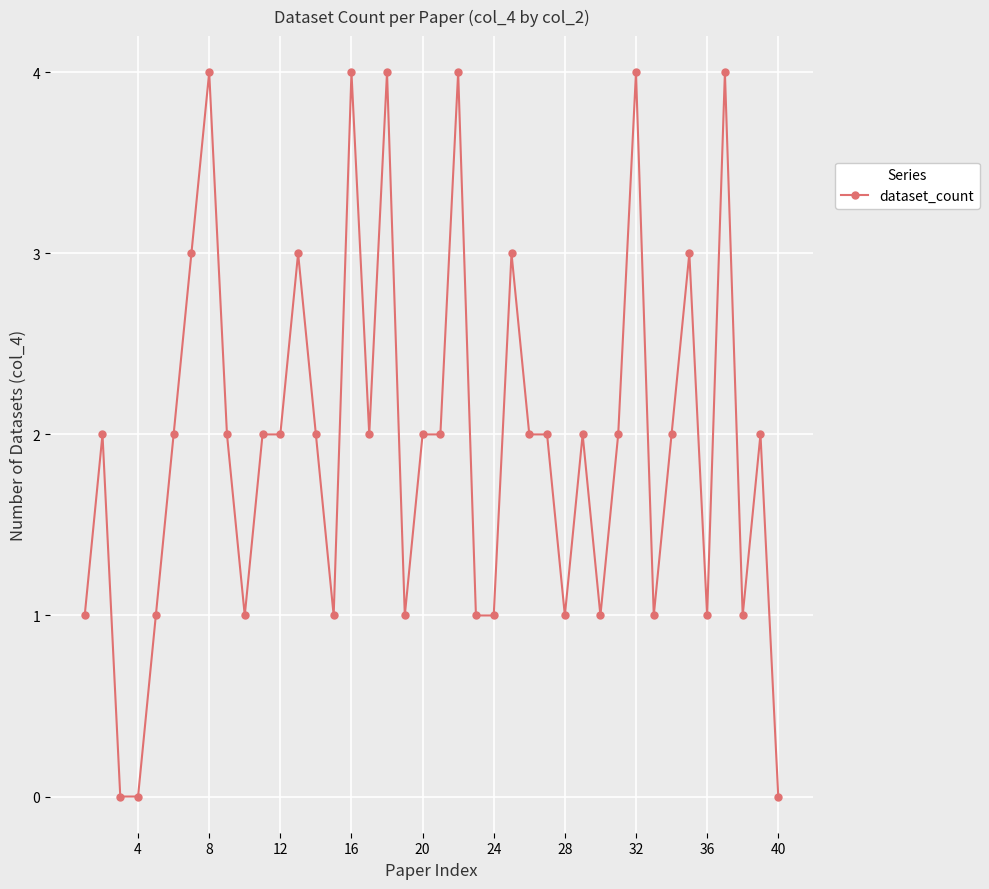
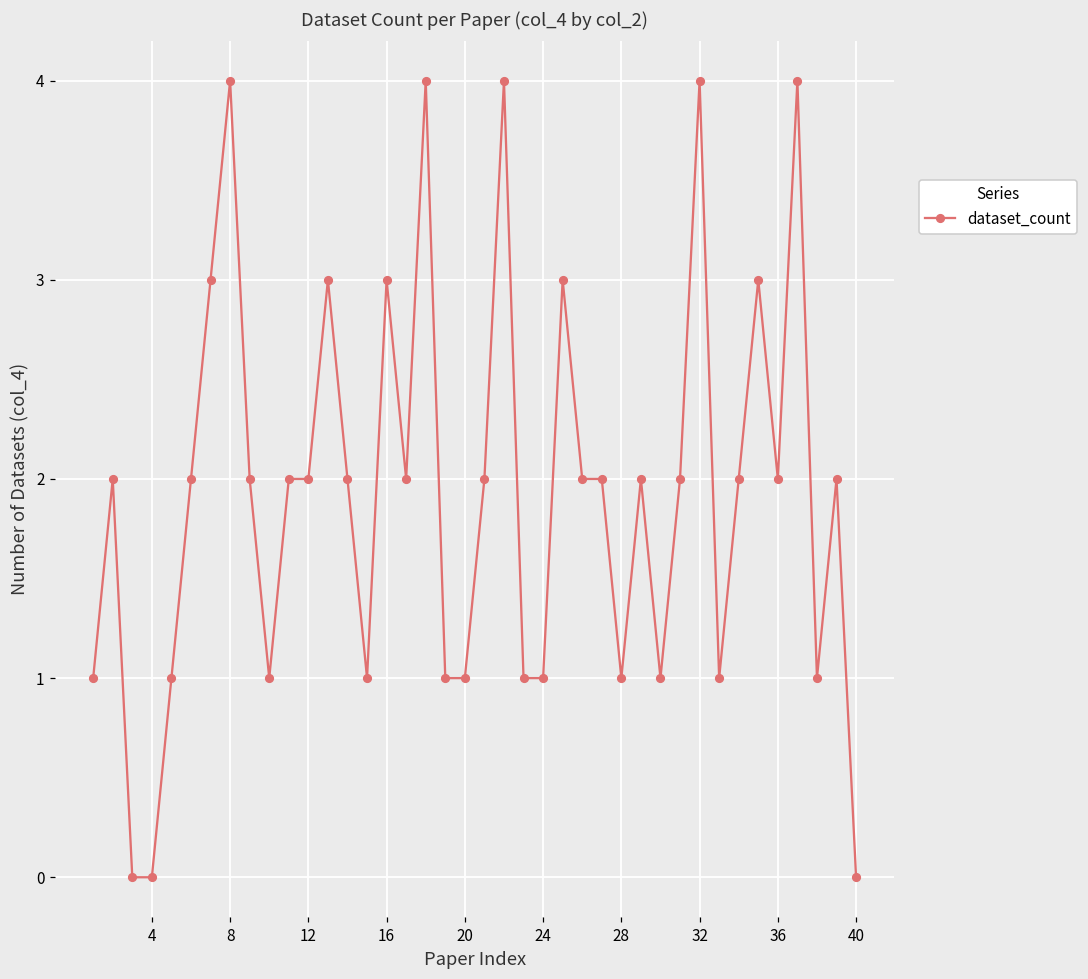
  {
    "4": 0,
    "8": 4,
    "12": 2,
-   "16": 4,
-   "20": 2,
+   "16": 3,
+   "20": 1,
    "24": 1,
    "28": 1,
    "32": 4,
-   "36": 1,
+   "36": 2,
    "40": 0
  }
